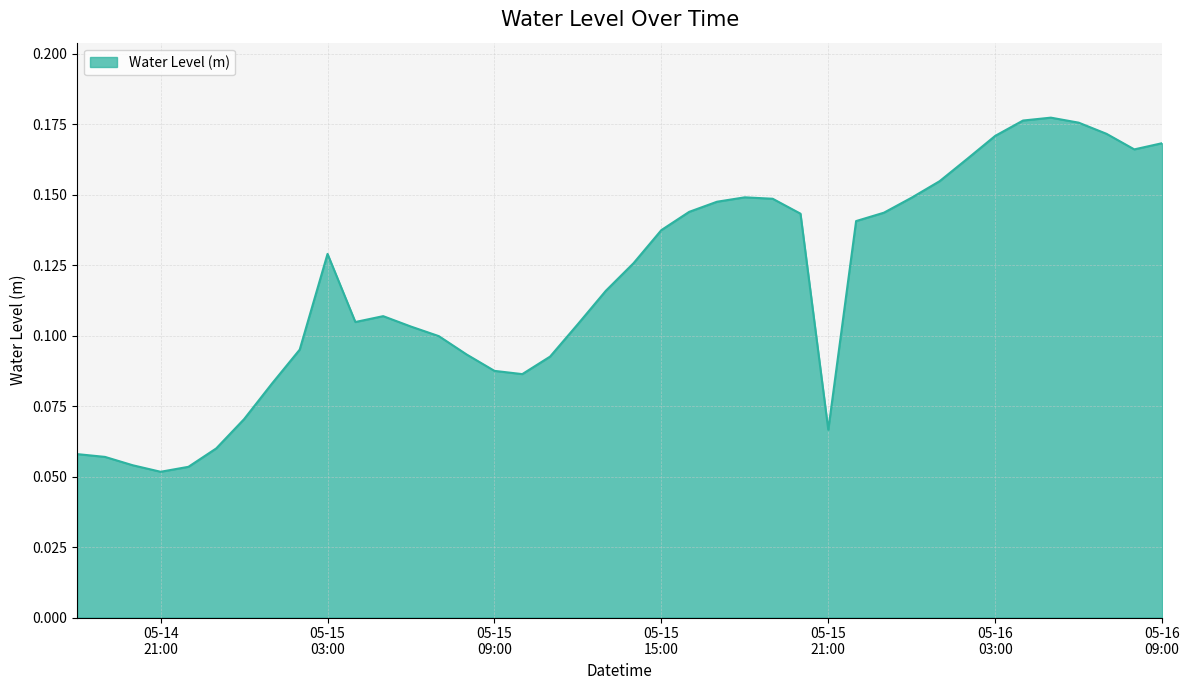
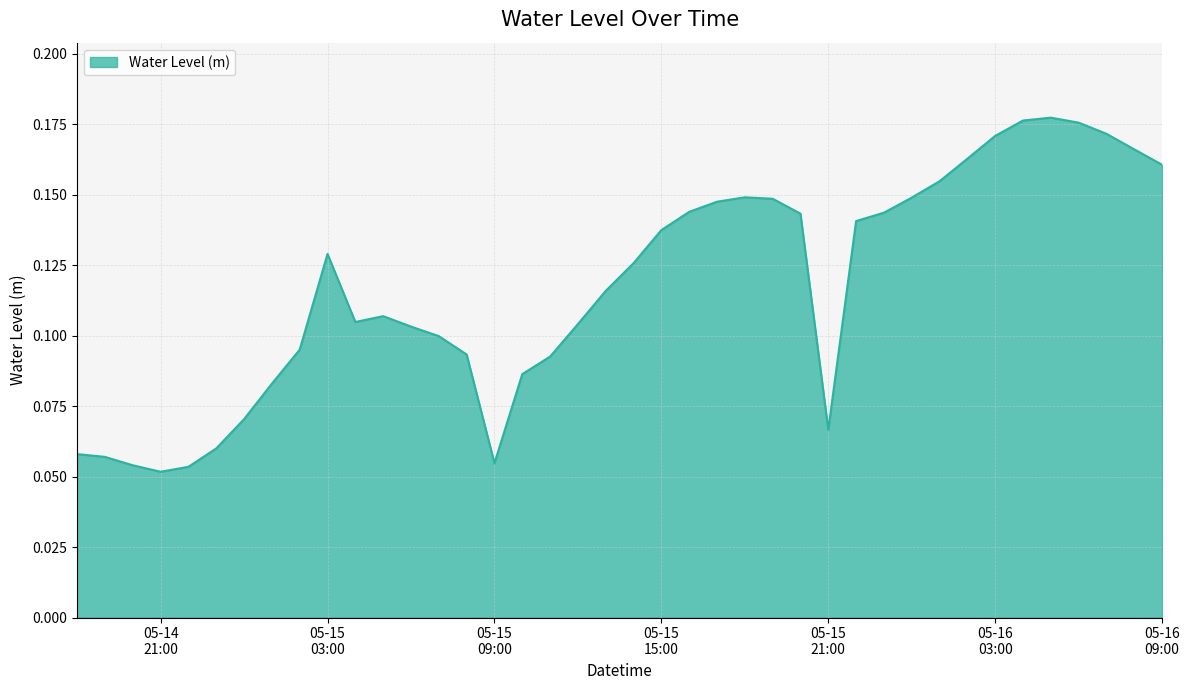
  {
    "05-14 21:00": 0.052,
    "05-15 03:00": 0.129,
-   "05-15 09:00": 0.087,
+   "05-15 09:00": 0.055,
    "05-15 15:00": 0.137,
    "05-15 21:00": 0.067,
    "05-16 03:00": 0.171,
-   "05-16 09:00": 0.168
+   "05-16 09:00": 0.161
  }
